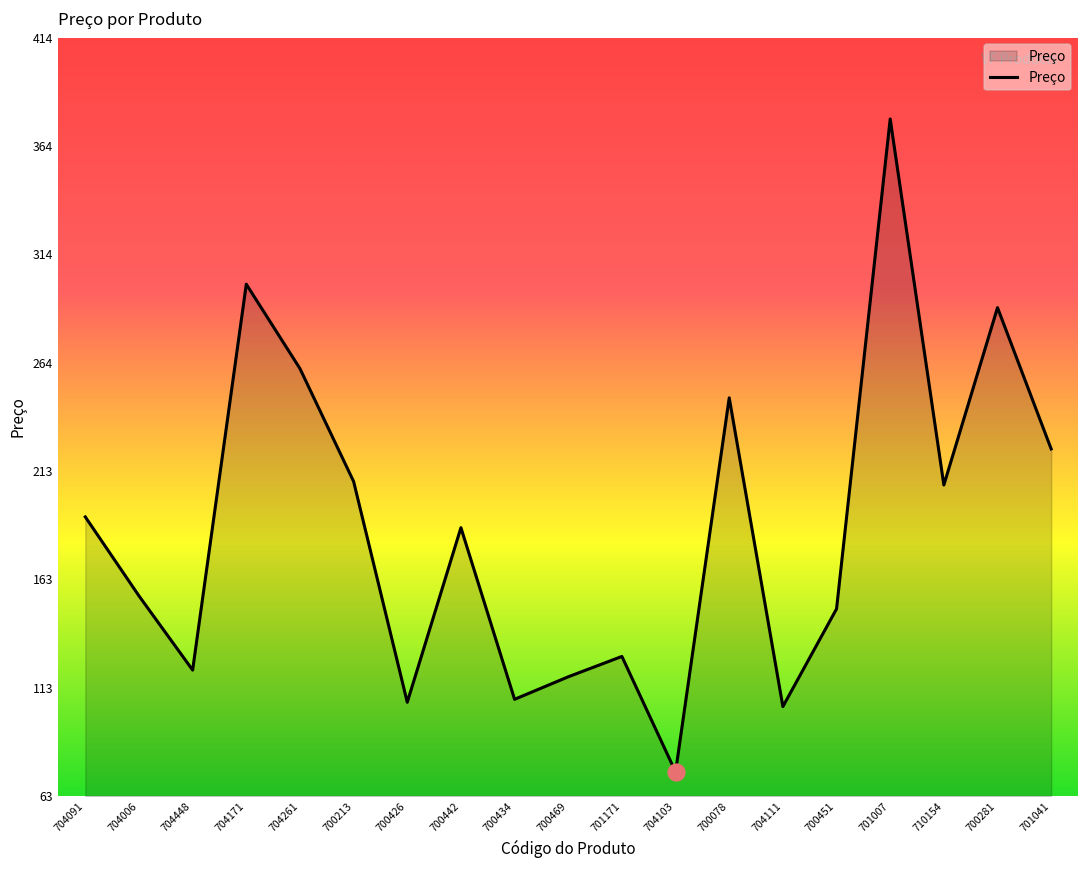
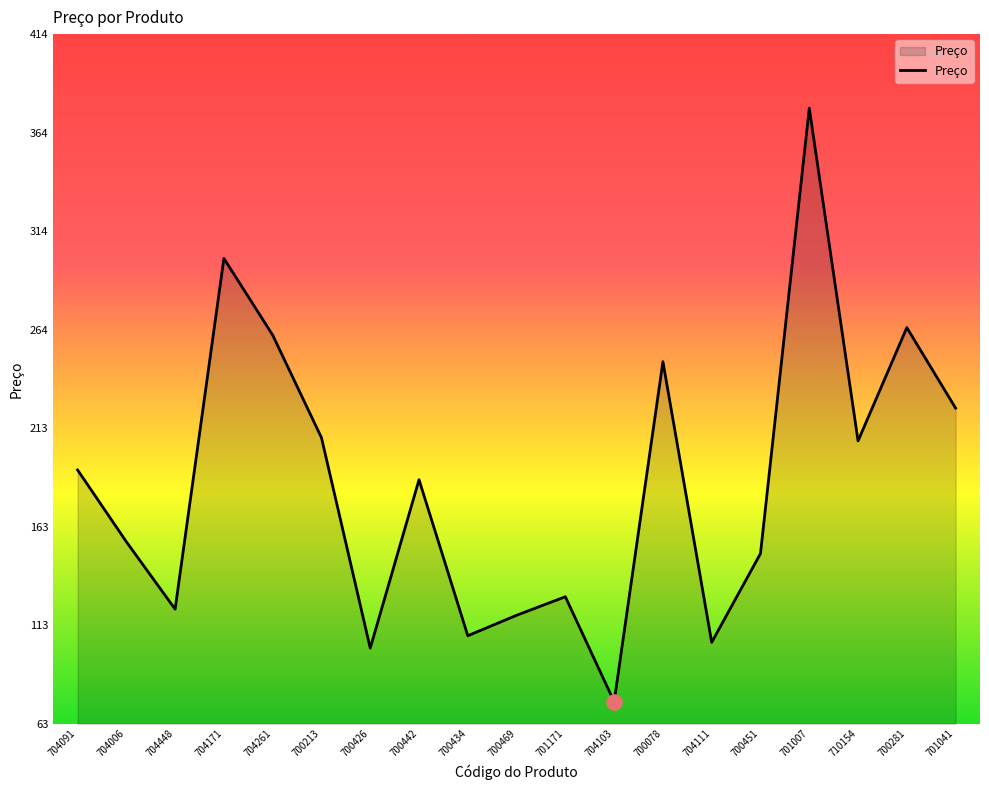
  {
    "Preço": {
      "704091": 192,
      "704006": 156,
      "704448": 122,
      "704171": 300,
      "704261": 261,
      "700213": 209,
-     "700426": 107,
+     "700426": 102,
      "700442": 187,
      "700434": 108,
      "700469": 118,
      "701171": 128,
      "700078": 247,
      "704111": 105,
      "700451": 150,
      "701007": 376,
      "710154": 207,
-     "700281": 289,
+     "700281": 265,
      "701041": 224
    }
  }
